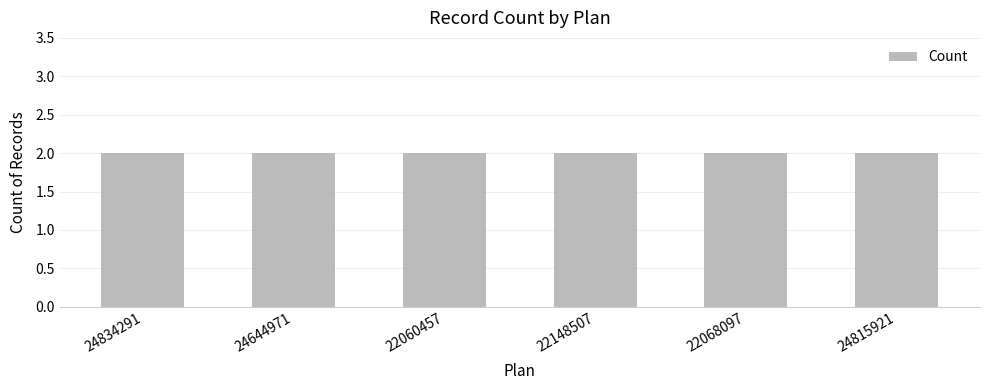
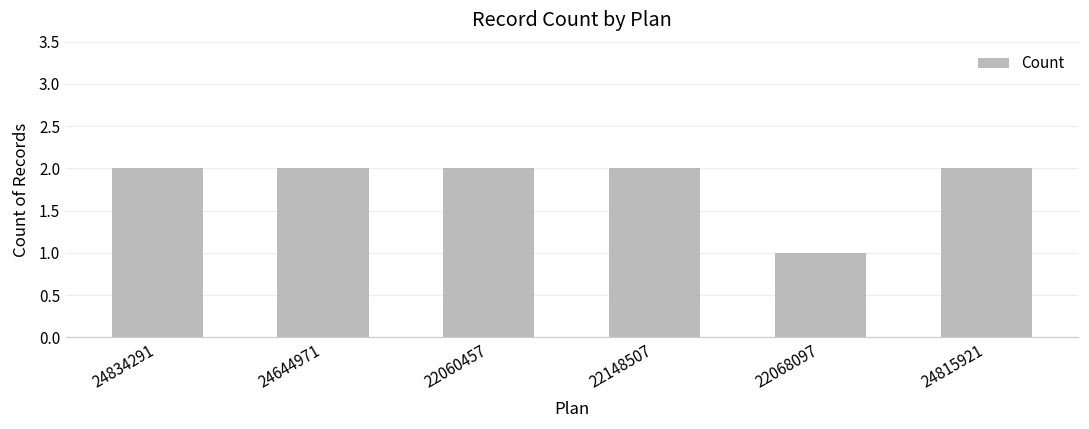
  {
    "24834291": 2,
    "24644971": 2,
    "22060457": 2,
    "22148507": 2,
-   "22068097": 2,
+   "22068097": 1,
    "24815921": 2
  }
